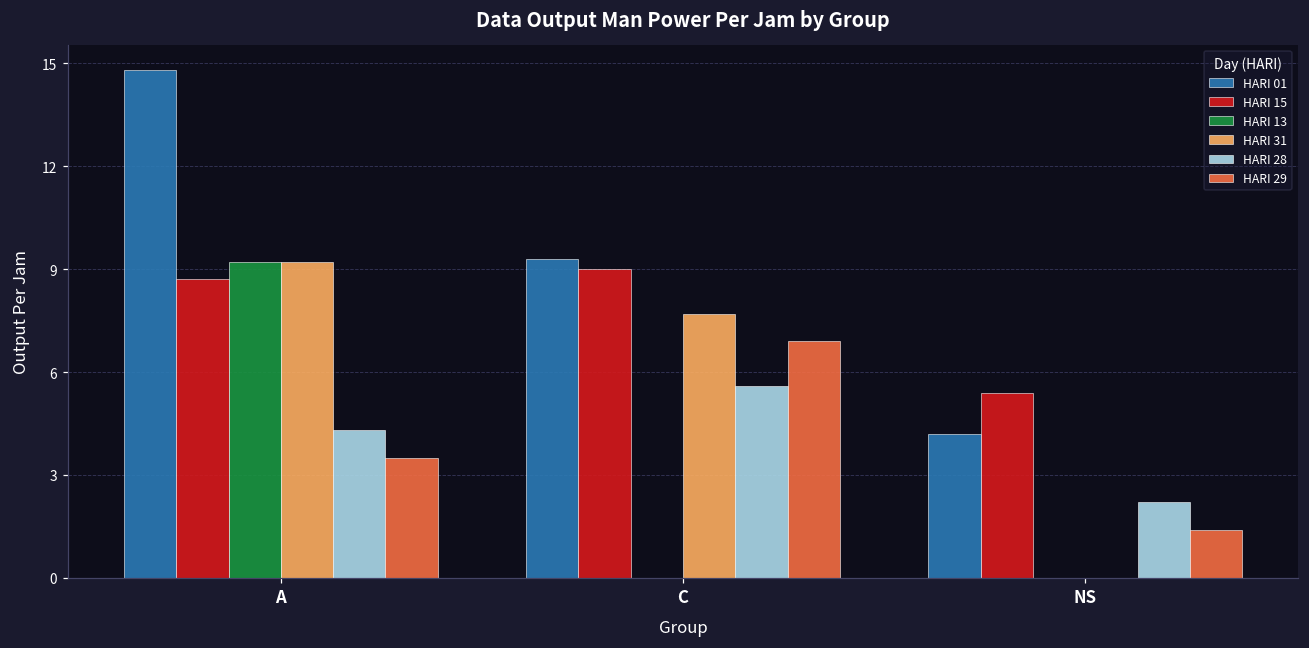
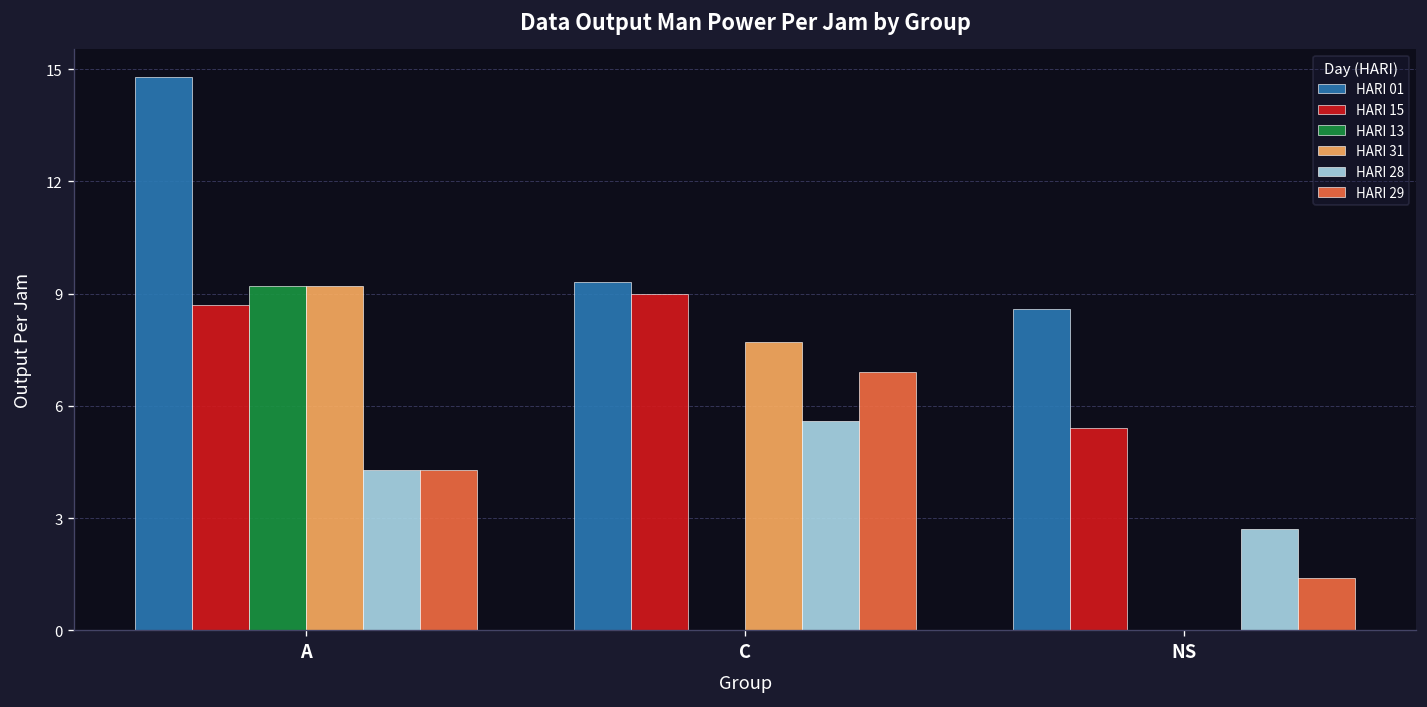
  {
    "HARI 01": {
      "A": 14.8,
      "C": 9.3,
-     "NS": 4.2
+     "NS": 8.6
    },
    "HARI 15": {
      "A": 8.7,
      "C": 9.0,
      "NS": 5.4
    },
    "HARI 13": {
      "A": 9.2,
      "C": 0.0,
      "NS": 0.0
    },
    "HARI 31": {
      "A": 9.2,
      "C": 7.7,
      "NS": 0.0
    },
    "HARI 28": {
      "A": 4.3,
      "C": 5.6,
-     "NS": 2.2
+     "NS": 2.7
    },
    "HARI 29": {
-     "A": 3.5,
+     "A": 4.3,
      "C": 6.9,
      "NS": 1.4
    }
  }
